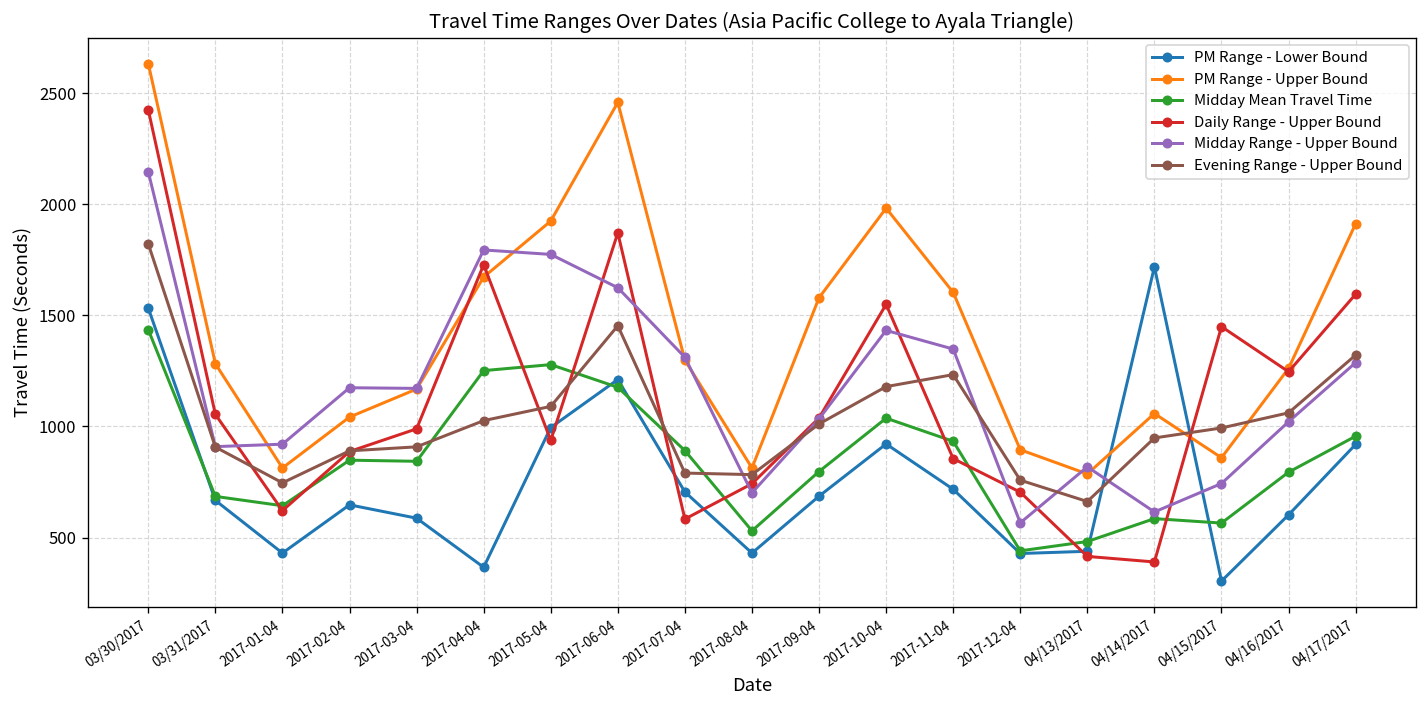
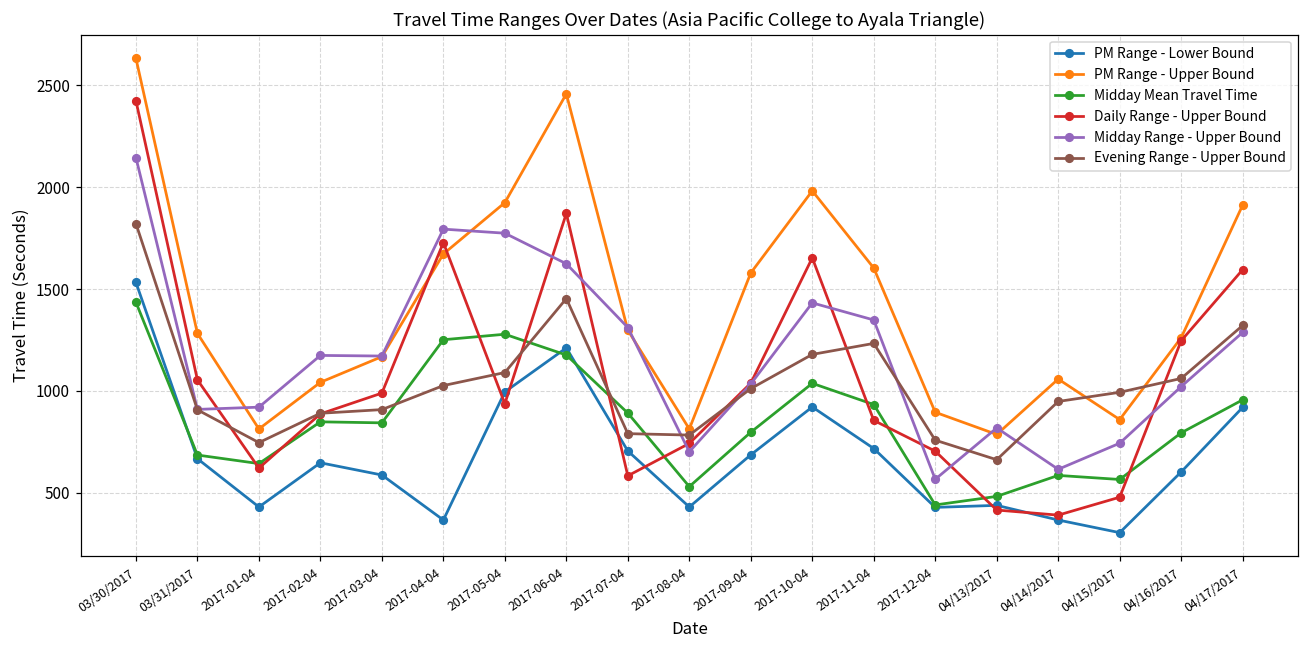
  {
    "PM Range - Lower Bound": {
      "03/30/2017": 1530,
      "03/31/2017": 670,
      "2017-01-04": 430,
      "2017-02-04": 650,
      "2017-03-04": 590,
      "2017-04-04": 370,
      "2017-05-04": 1000,
      "2017-06-04": 1210,
      "2017-07-04": 710,
      "2017-08-04": 430,
      "2017-09-04": 690,
      "2017-10-04": 920,
      "2017-11-04": 720,
      "04/13/2017": 440,
-     "04/14/2017": 1720,
+     "04/14/2017": 370,
      "04/15/2017": 300,
      "04/16/2017": 600,
      "04/17/2017": 920
    },
    "PM Range - Upper Bound": {
      "03/30/2017": 2630,
      "03/31/2017": 1280,
      "2017-01-04": 810,
      "2017-02-04": 1040,
      "2017-04-04": 1670,
      "2017-05-04": 1920,
      "2017-06-04": 2460,
      "2017-08-04": 810,
      "2017-09-04": 1580,
      "2017-10-04": 1980,
      "2017-11-04": 1600,
      "2017-12-04": 900,
      "04/13/2017": 790,
      "04/14/2017": 1060,
      "04/15/2017": 860,
      "04/16/2017": 1260,
      "04/17/2017": 1910
    },
    "Midday Mean Travel Time": {
      "03/30/2017": 1440,
      "03/31/2017": 690,
      "2017-01-04": 640,
      "2017-02-04": 850,
      "2017-03-04": 840,
      "2017-04-04": 1250,
      "2017-05-04": 1280,
      "2017-06-04": 1180,
      "2017-07-04": 890,
      "2017-08-04": 530,
      "2017-09-04": 800,
      "2017-10-04": 1040,
      "2017-11-04": 930,
      "04/13/2017": 480,
      "04/14/2017": 590,
      "04/15/2017": 570,
      "04/16/2017": 790,
      "04/17/2017": 960
    },
    "Daily Range - Upper Bound": {
      "03/30/2017": 2420,
      "03/31/2017": 1050,
      "2017-01-04": 620,
      "2017-03-04": 990,
      "2017-04-04": 1730,
      "2017-05-04": 940,
      "2017-06-04": 1870,
      "2017-07-04": 580,
      "2017-08-04": 740,
-     "2017-10-04": 1550,
+     "2017-10-04": 1650,
      "2017-11-04": 860,
      "2017-12-04": 700,
      "04/13/2017": 420,
      "04/14/2017": 390,
-     "04/15/2017": 1450,
+     "04/15/2017": 480,
      "04/16/2017": 1250,
      "04/17/2017": 1600
    },
    "Midday Range - Upper Bound": {
      "03/30/2017": 2150,
      "2017-01-04": 920,
      "2017-02-04": 1170,
      "2017-04-04": 1790,
      "2017-05-04": 1770,
      "2017-06-04": 1620,
      "2017-08-04": 700,
      "2017-10-04": 1430,
      "2017-11-04": 1350,
      "2017-12-04": 570,
      "04/13/2017": 820,
      "04/14/2017": 620,
      "04/15/2017": 740,
      "04/16/2017": 1020,
      "04/17/2017": 1290
    },
    "Evening Range - Upper Bound": {
      "03/30/2017": 1820,
      "2017-01-04": 750,
      "2017-03-04": 910,
      "2017-04-04": 1030,
      "2017-05-04": 1090,
      "2017-06-04": 1450,
      "2017-07-04": 790,
      "2017-08-04": 780,
      "2017-09-04": 1010,
      "2017-10-04": 1180,
      "2017-11-04": 1230,
      "2017-12-04": 760,
      "04/13/2017": 660,
      "04/14/2017": 950,
      "04/15/2017": 990,
      "04/16/2017": 1060,
      "04/17/2017": 1320
    }
  }
